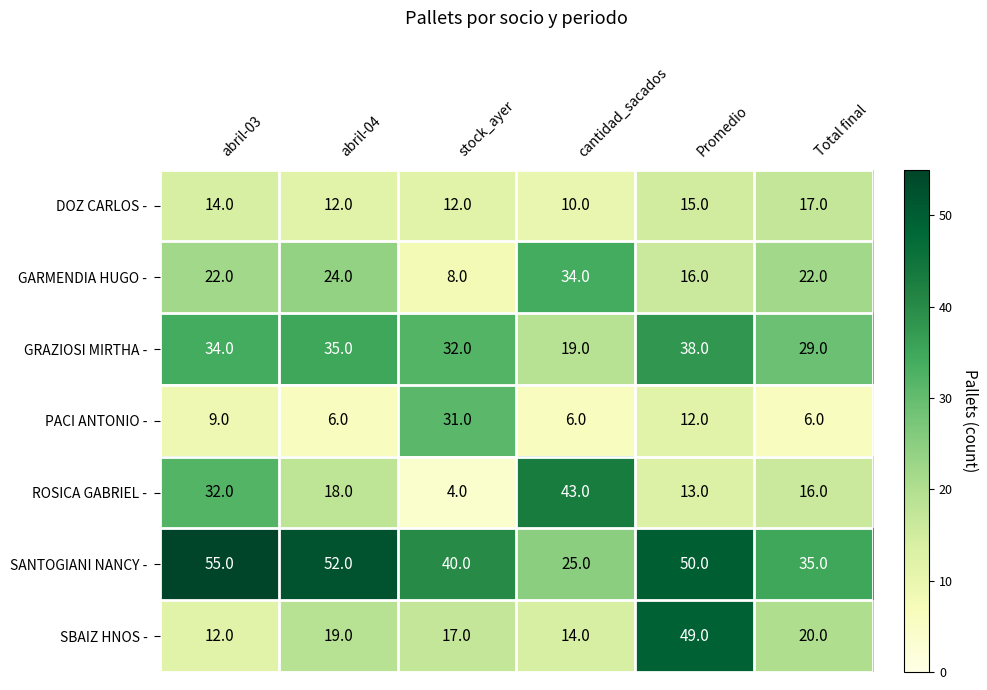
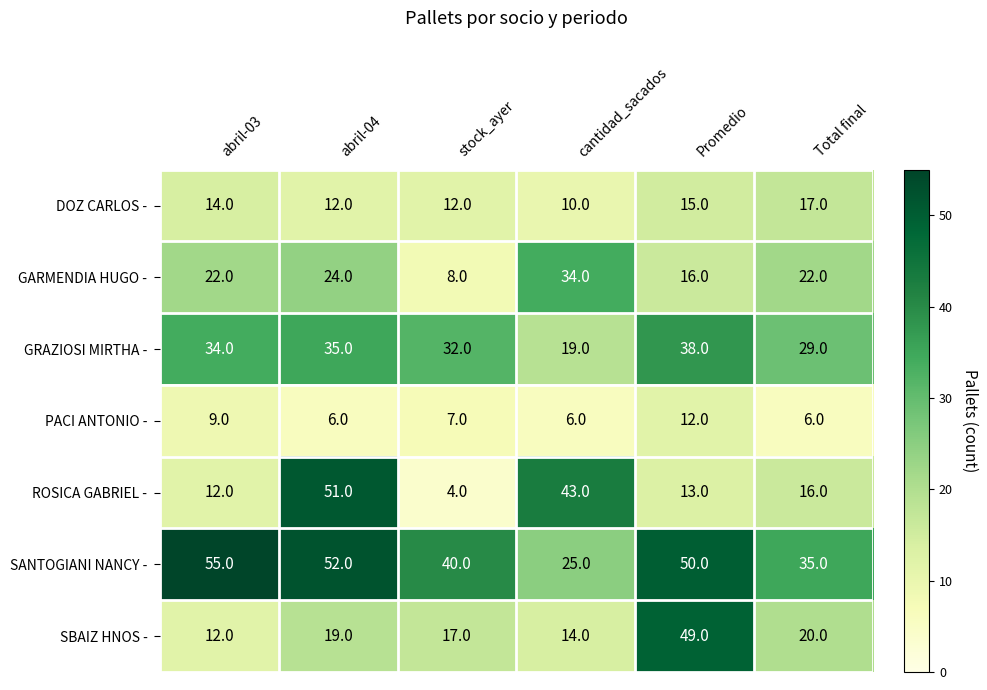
  {
    "DOZ CARLOS -": {
      "abril-03": 14.0,
      "abril-04": 12.0,
      "stock_ayer": 12.0,
      "cantidad_sacados": 10.0,
      "Promedio": 15.0,
      "Total final": 17.0
    },
    "GARMENDIA HUGO -": {
      "abril-03": 22.0,
      "abril-04": 24.0,
      "stock_ayer": 8.0,
      "cantidad_sacados": 34.0,
      "Promedio": 16.0,
      "Total final": 22.0
    },
    "GRAZIOSI MIRTHA -": {
      "abril-03": 34.0,
      "abril-04": 35.0,
      "stock_ayer": 32.0,
      "cantidad_sacados": 19.0,
      "Promedio": 38.0,
      "Total final": 29.0
    },
    "PACI ANTONIO -": {
      "abril-03": 9.0,
      "abril-04": 6.0,
-     "stock_ayer": 31.0,
+     "stock_ayer": 7.0,
      "cantidad_sacados": 6.0,
      "Promedio": 12.0,
      "Total final": 6.0
    },
    "ROSICA GABRIEL -": {
-     "abril-03": 32.0,
-     "abril-04": 18.0,
+     "abril-03": 12.0,
+     "abril-04": 51.0,
      "stock_ayer": 4.0,
      "cantidad_sacados": 43.0,
      "Promedio": 13.0,
      "Total final": 16.0
    },
    "SANTOGIANI NANCY -": {
      "abril-03": 55.0,
      "abril-04": 52.0,
      "stock_ayer": 40.0,
      "cantidad_sacados": 25.0,
      "Promedio": 50.0,
      "Total final": 35.0
    },
    "SBAIZ HNOS -": {
      "abril-03": 12.0,
      "abril-04": 19.0,
      "stock_ayer": 17.0,
      "cantidad_sacados": 14.0,
      "Promedio": 49.0,
      "Total final": 20.0
    }
  }
